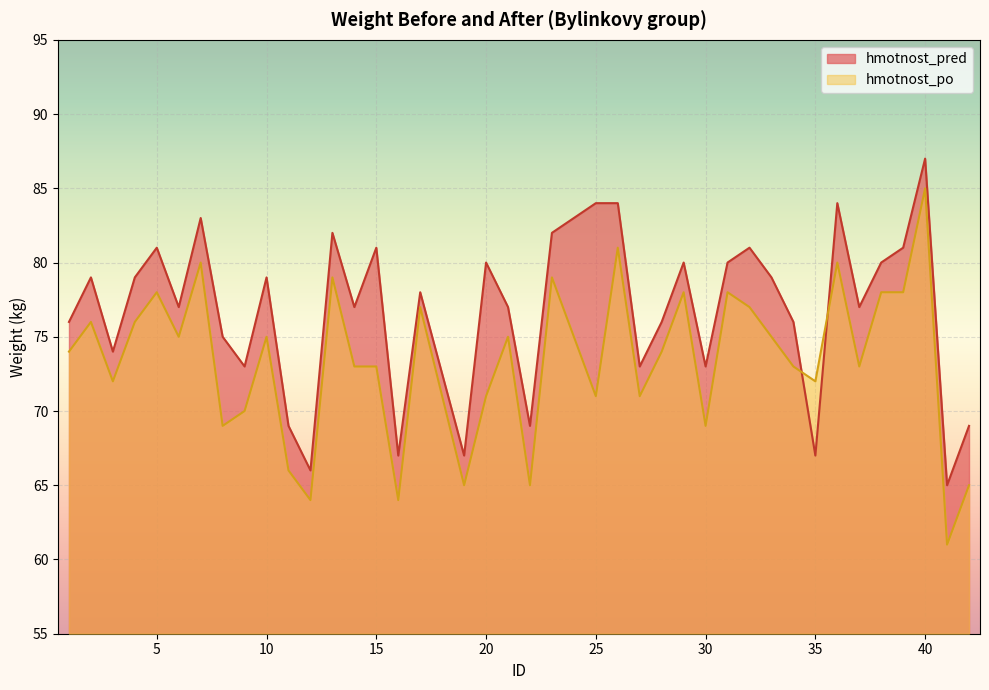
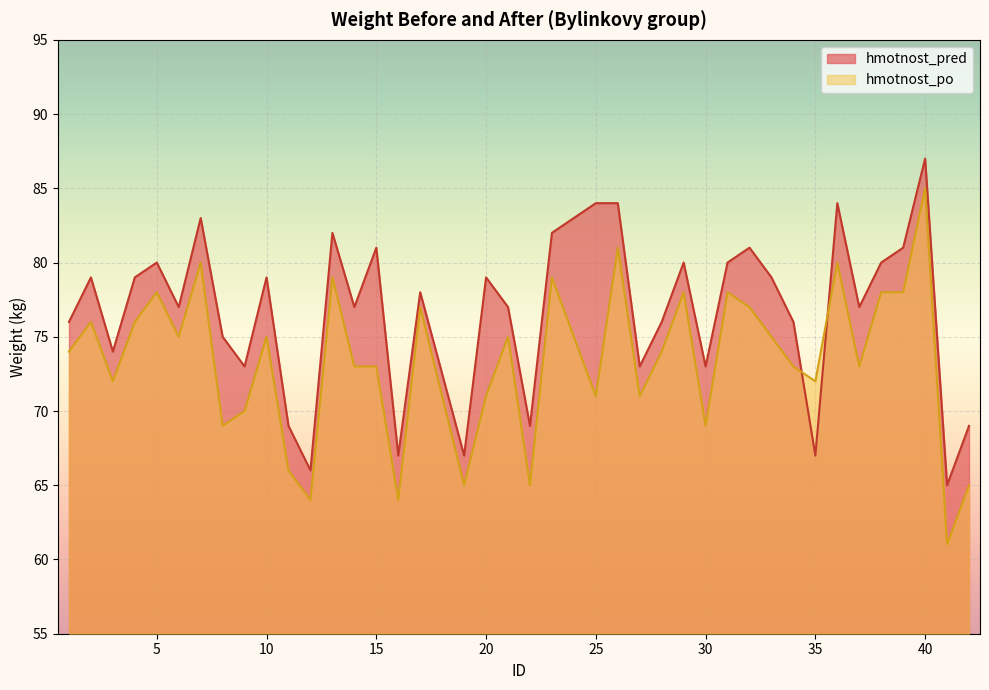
  {
    "hmotnost_pred": {
-     "5": 81,
+     "5": 80,
      "10": 79,
      "15": 81,
-     "20": 80,
+     "20": 79,
      "25": 84,
      "30": 73,
      "35": 67,
      "40": 87
    },
    "hmotnost_po": {
      "5": 78,
      "10": 75,
      "15": 73,
      "20": 71,
      "25": 71,
      "30": 69,
      "35": 72,
      "40": 85
    }
  }
